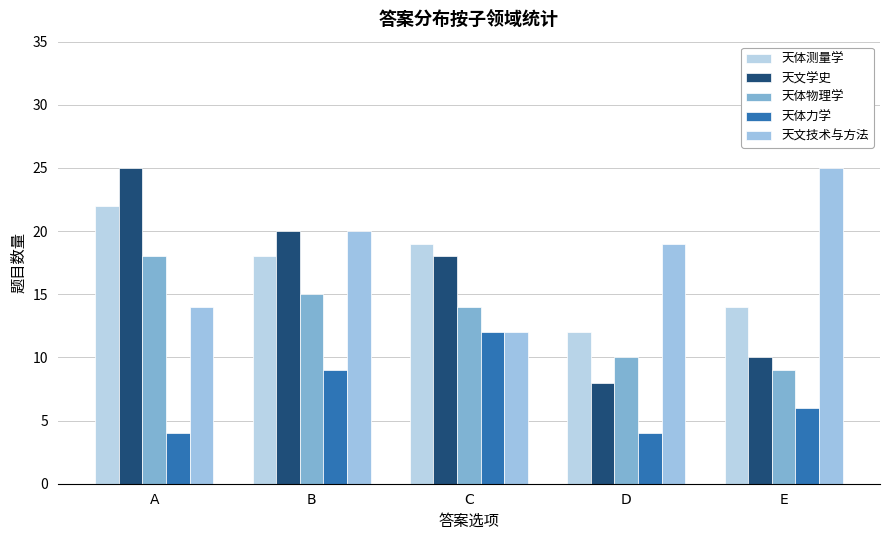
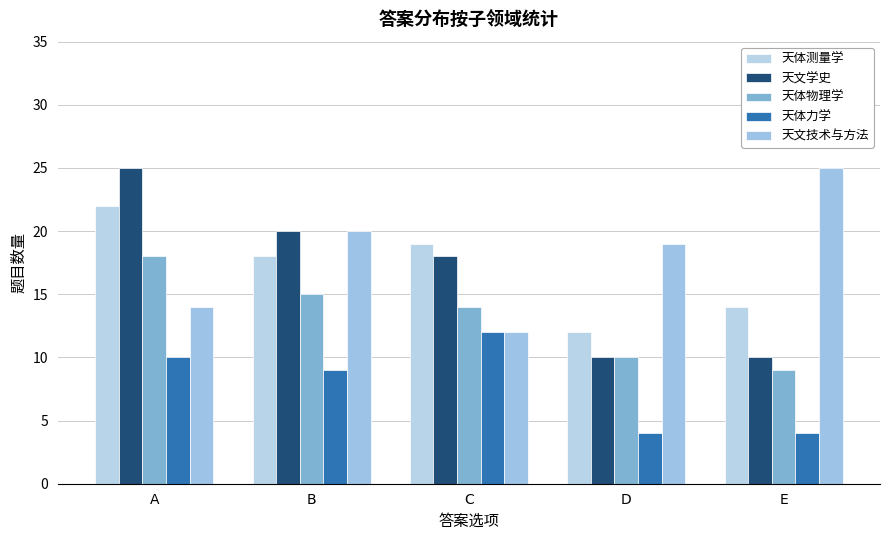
  {
    "天文学史": {
      "A": 25,
      "B": 20,
      "C": 18,
-     "D": 8,
+     "D": 10,
      "E": 10
    },
    "天体力学": {
-     "A": 4,
+     "A": 10,
      "B": 9,
      "C": 12,
      "D": 4,
-     "E": 6
+     "E": 4
    }
  }
